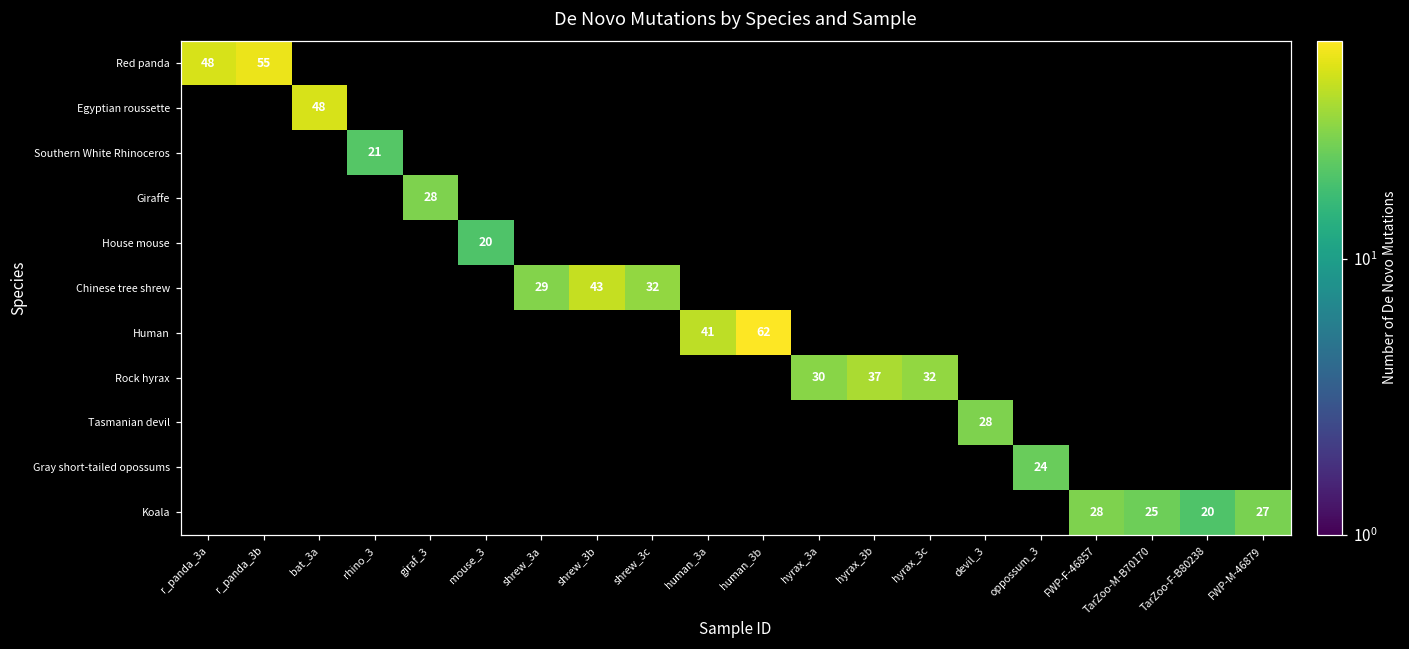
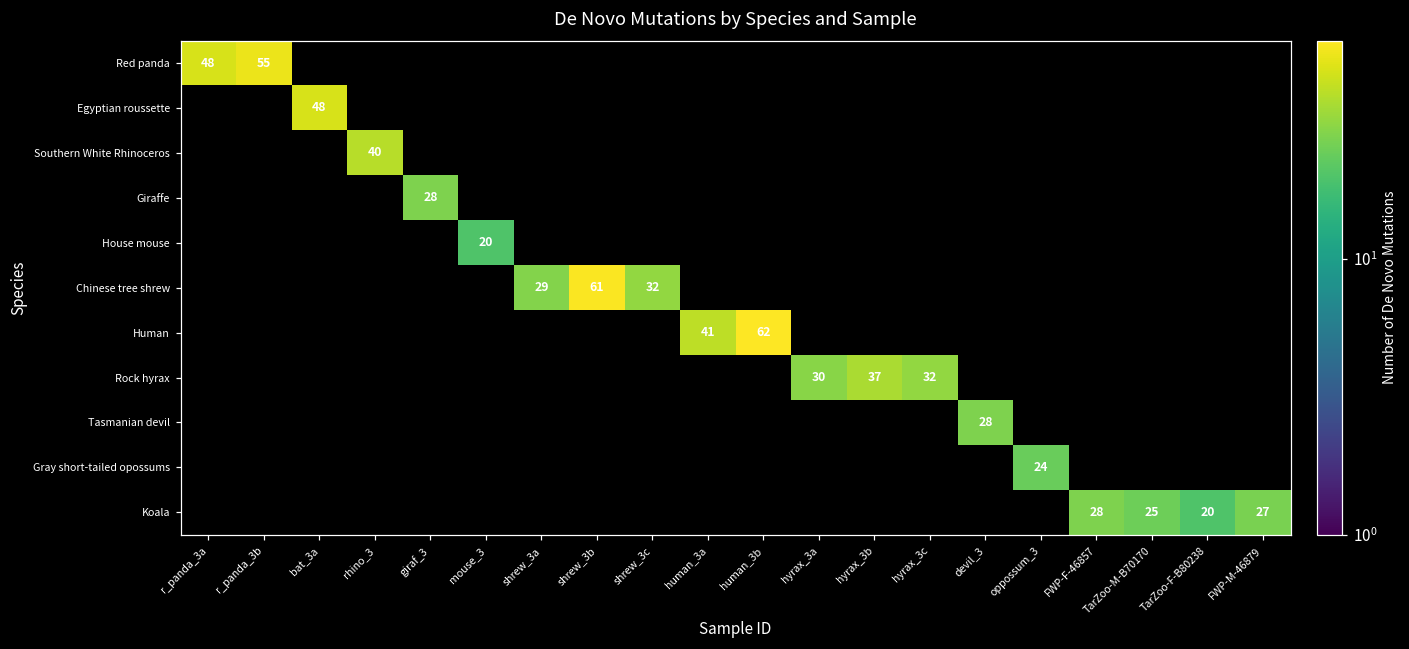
  {
    "Red panda": {
      "r_panda_3a": 48,
      "r_panda_3b": 55
    },
    "Egyptian roussette": {
      "bat_3a": 48
    },
    "Southern White Rhinoceros": {
-     "rhino_3": 21
+     "rhino_3": 40
    },
    "Giraffe": {
      "giraf_3": 28
    },
    "House mouse": {
      "mouse_3": 20
    },
    "Chinese tree shrew": {
      "shrew_3a": 29,
-     "shrew_3b": 43,
+     "shrew_3b": 61,
      "shrew_3c": 32
    },
    "Human": {
      "human_3a": 41,
      "human_3b": 62
    },
    "Rock hyrax": {
      "hyrax_3a": 30,
      "hyrax_3b": 37,
      "hyrax_3c": 32
    },
    "Tasmanian devil": {
      "devil_3": 28
    },
    "Gray short-tailed opossums": {
      "oppossum_3": 24
    },
    "Koala": {
      "FWP-F-46857": 28,
      "TarZoo-M-B70170": 25,
      "TarZoo-F-B80238": 20,
      "FWP-M-46879": 27
    }
  }
